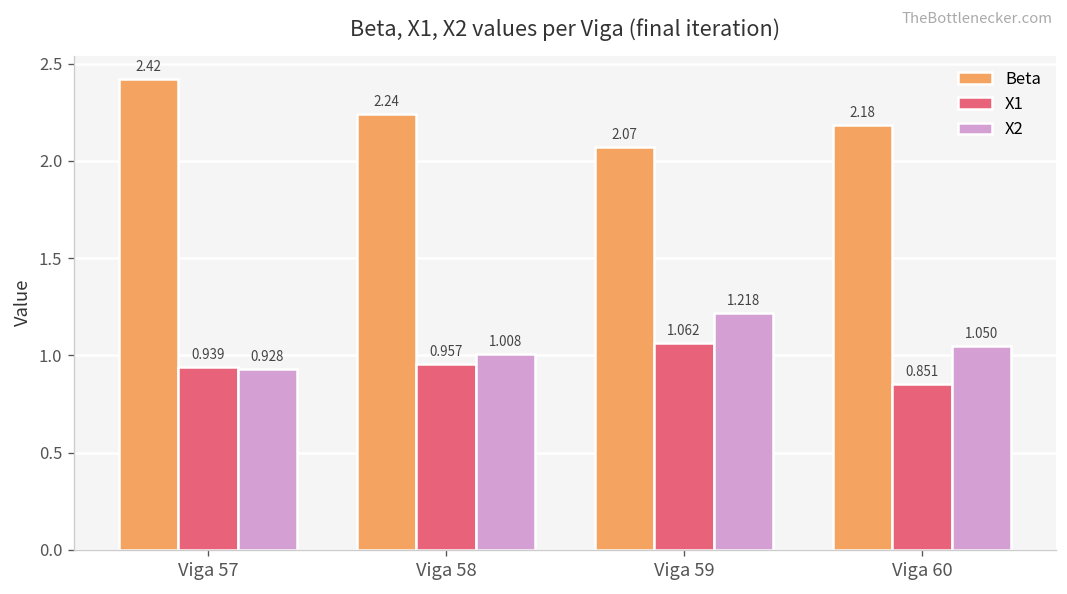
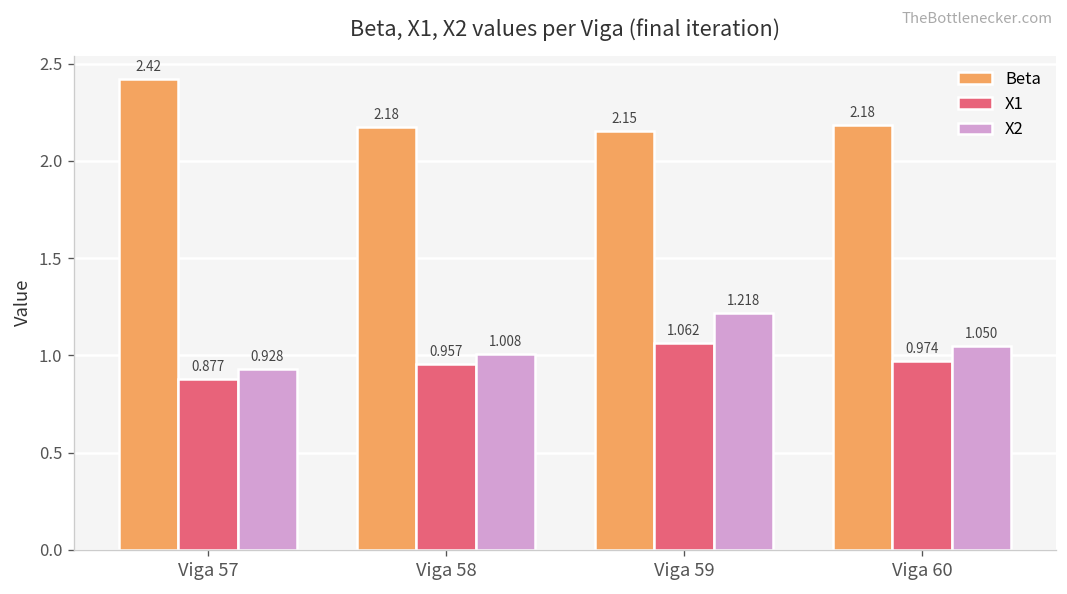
  {
    "Beta": {
      "Viga 57": 2.42,
-     "Viga 58": 2.24,
-     "Viga 59": 2.07,
+     "Viga 58": 2.18,
+     "Viga 59": 2.15,
      "Viga 60": 2.18
    },
    "X1": {
-     "Viga 57": 0.939,
+     "Viga 57": 0.877,
      "Viga 58": 0.957,
      "Viga 59": 1.062,
-     "Viga 60": 0.851
+     "Viga 60": 0.974
    },
    "X2": {
      "Viga 57": 0.928,
      "Viga 58": 1.008,
      "Viga 59": 1.218,
      "Viga 60": 1.050
    }
  }
